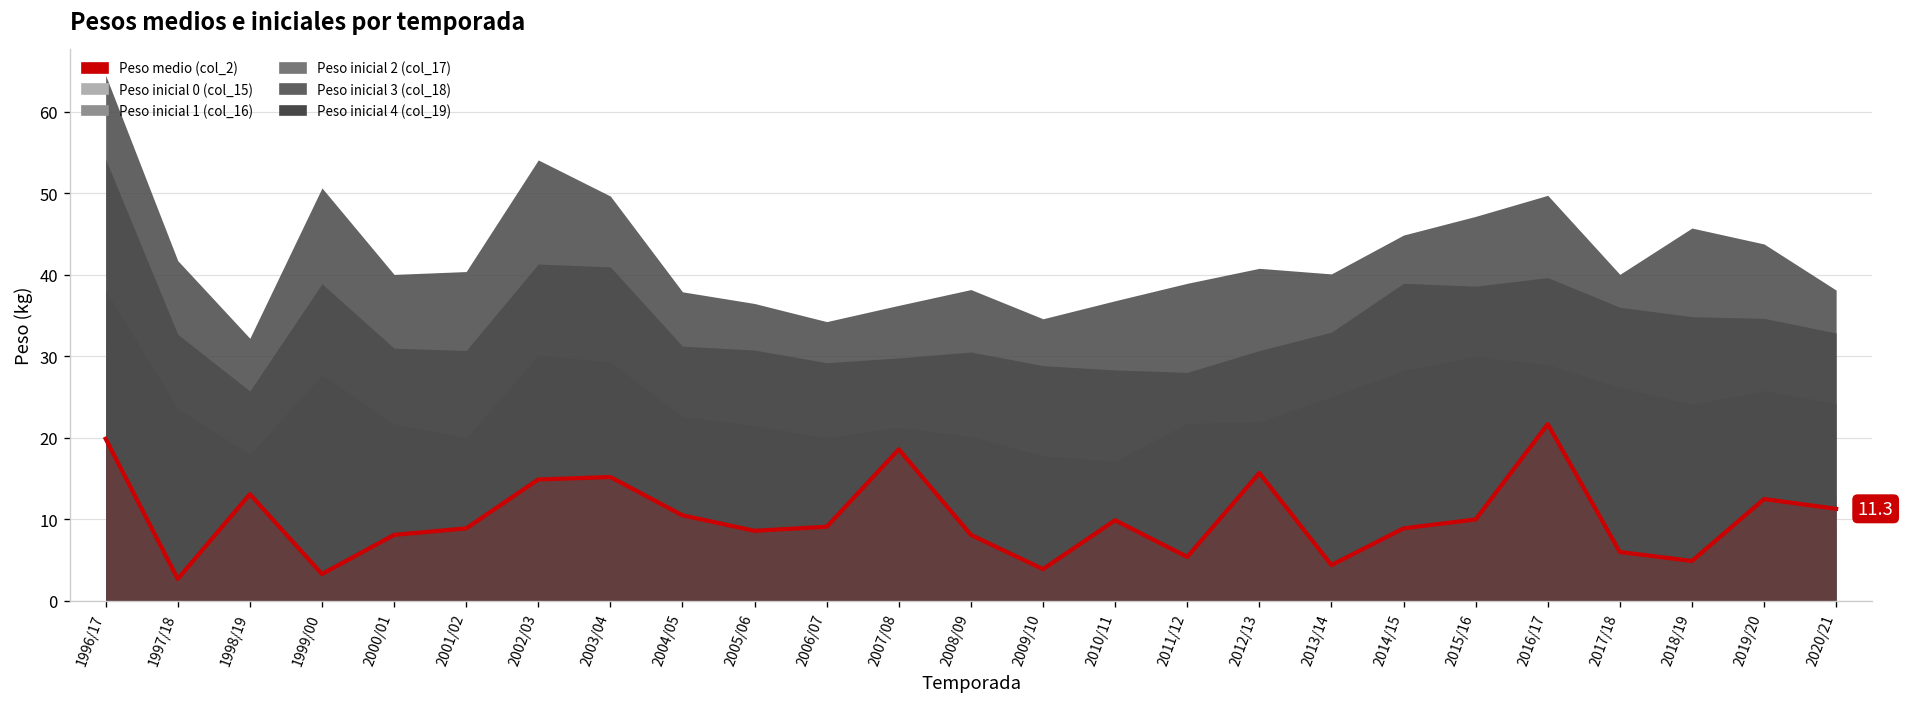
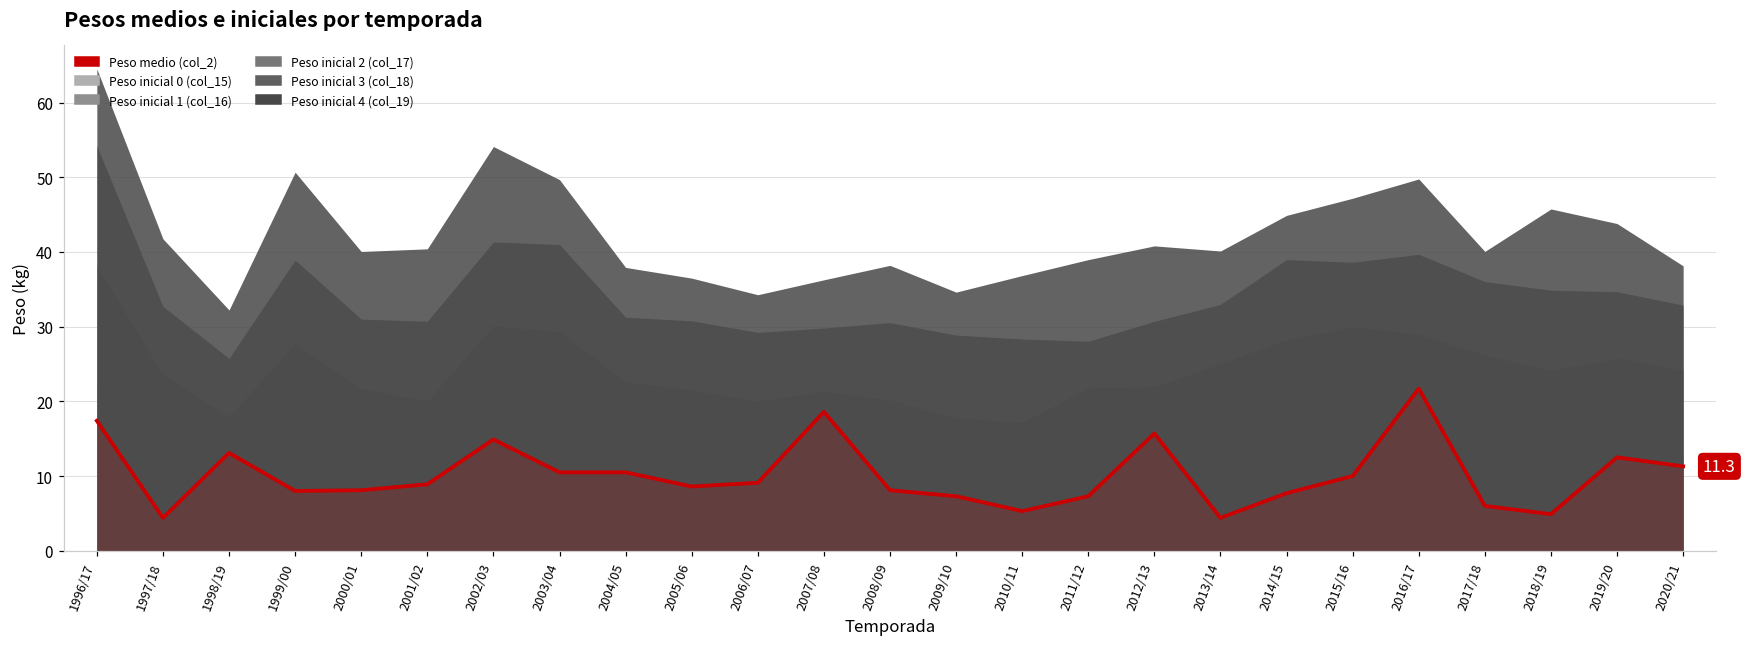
  {
    "Peso medio (col_2)": {
-     "1996/17": 20,
-     "1997/18": 3,
+     "1996/17": 17,
+     "1997/18": 4,
      "1998/19": 13,
-     "1999/00": 3,
+     "1999/00": 8,
      "2000/01": 8,
      "2001/02": 9,
      "2002/03": 15,
-     "2003/04": 15,
+     "2003/04": 11,
      "2004/05": 11,
      "2005/06": 9,
      "2006/07": 9,
      "2007/08": 19,
      "2008/09": 8,
-     "2009/10": 4,
-     "2010/11": 10,
-     "2011/12": 5,
+     "2009/10": 7,
+     "2010/11": 5,
+     "2011/12": 7,
      "2012/13": 16,
      "2013/14": 4,
-     "2014/15": 9,
+     "2014/15": 8,
      "2015/16": 10,
      "2016/17": 22,
      "2017/18": 6,
      "2018/19": 5,
      "2019/20": 13
    }
  }
